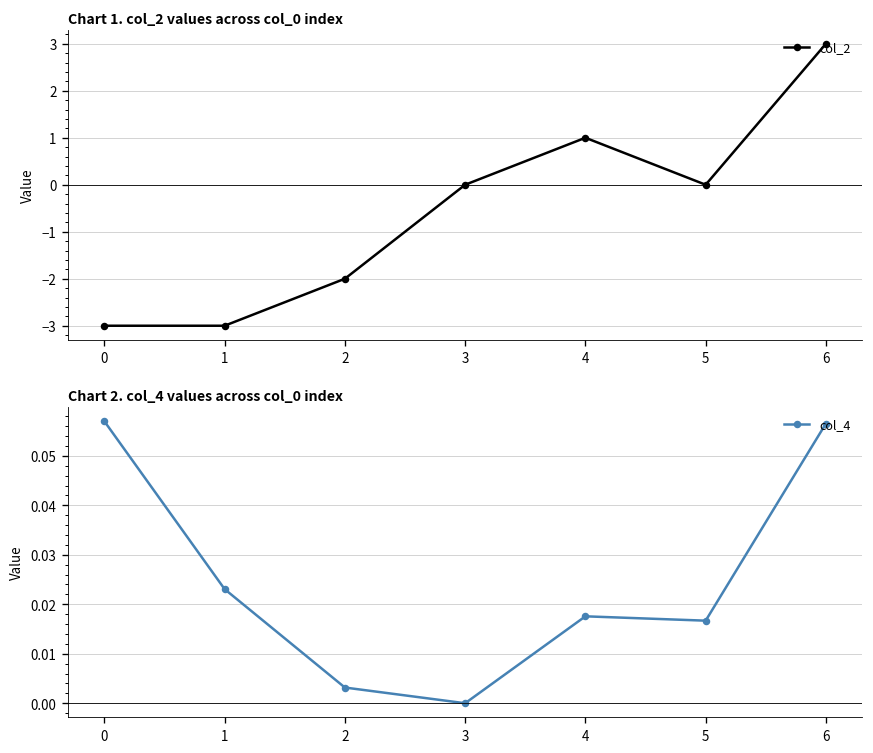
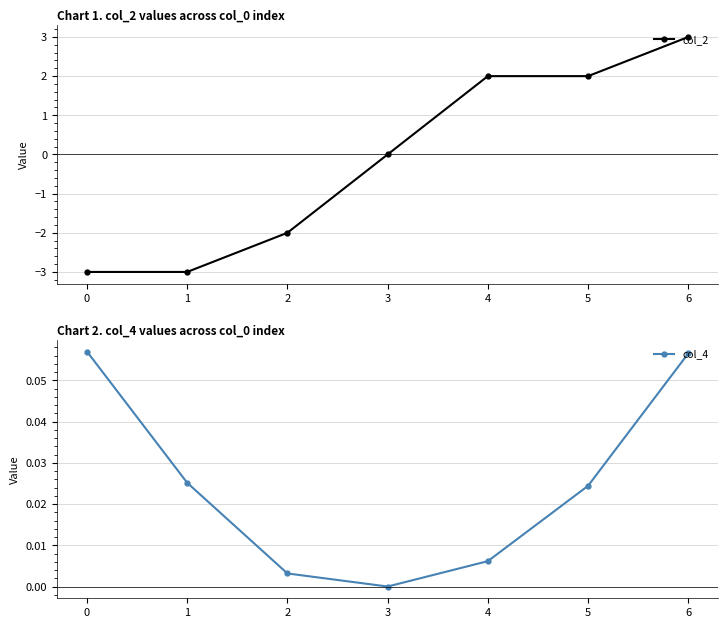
  {
    "Chart 1. col_2 values across col_0 index": {
      "0": -3,
      "1": -3,
      "2": -2,
      "3": 0,
-     "4": 1,
-     "5": 0,
+     "4": 2,
+     "5": 2,
      "6": 3
    },
    "Chart 2. col_4 values across col_0 index": {
      "0": 0.057,
-     "1": 0.023,
+     "1": 0.025,
      "2": 0.003,
      "3": 0.000,
-     "4": 0.018,
-     "5": 0.017,
+     "4": 0.006,
+     "5": 0.024,
      "6": 0.057
    }
  }
